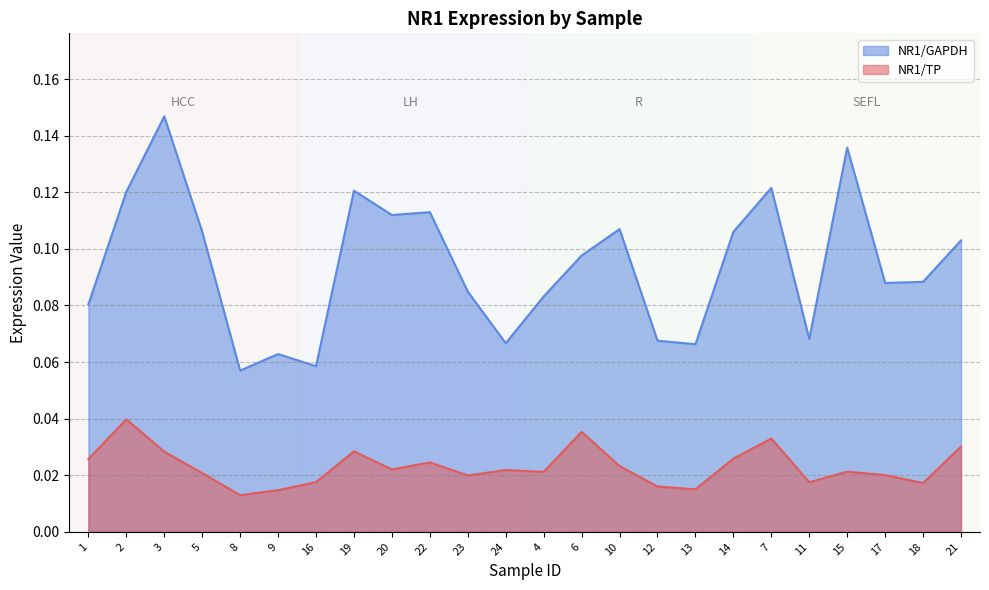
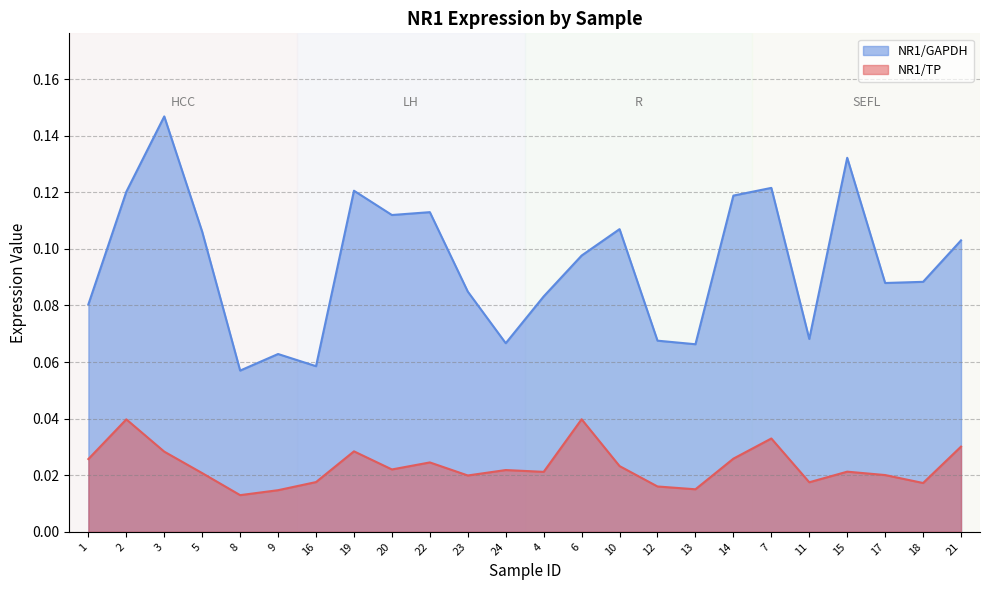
  {
    "NR1/GAPDH": {
      "1": 0.080,
      "2": 0.120,
      "3": 0.147,
      "5": 0.106,
      "8": 0.057,
      "9": 0.063,
      "16": 0.059,
      "19": 0.121,
      "20": 0.112,
      "22": 0.113,
      "23": 0.085,
      "24": 0.067,
      "4": 0.083,
      "6": 0.098,
      "10": 0.107,
      "12": 0.068,
      "13": 0.066,
-     "14": 0.106,
+     "14": 0.119,
      "7": 0.122,
      "11": 0.068,
-     "15": 0.136,
+     "15": 0.132,
      "17": 0.088,
      "18": 0.088,
      "21": 0.103
    },
    "NR1/TP": {
      "1": 0.026,
      "2": 0.040,
      "3": 0.028,
      "5": 0.021,
      "8": 0.013,
      "9": 0.015,
      "16": 0.018,
      "19": 0.028,
      "20": 0.022,
      "22": 0.025,
      "23": 0.020,
      "24": 0.022,
      "4": 0.021,
-     "6": 0.035,
+     "6": 0.040,
      "10": 0.023,
      "12": 0.016,
      "13": 0.015,
      "14": 0.026,
      "7": 0.033,
      "11": 0.018,
      "15": 0.021,
      "17": 0.020,
      "18": 0.017,
      "21": 0.030
    }
  }
